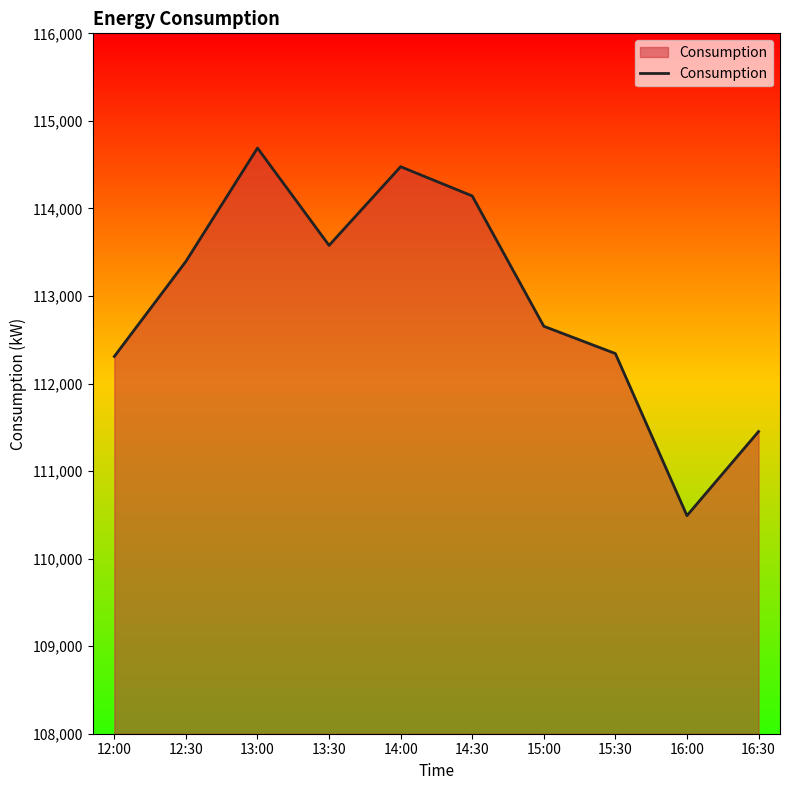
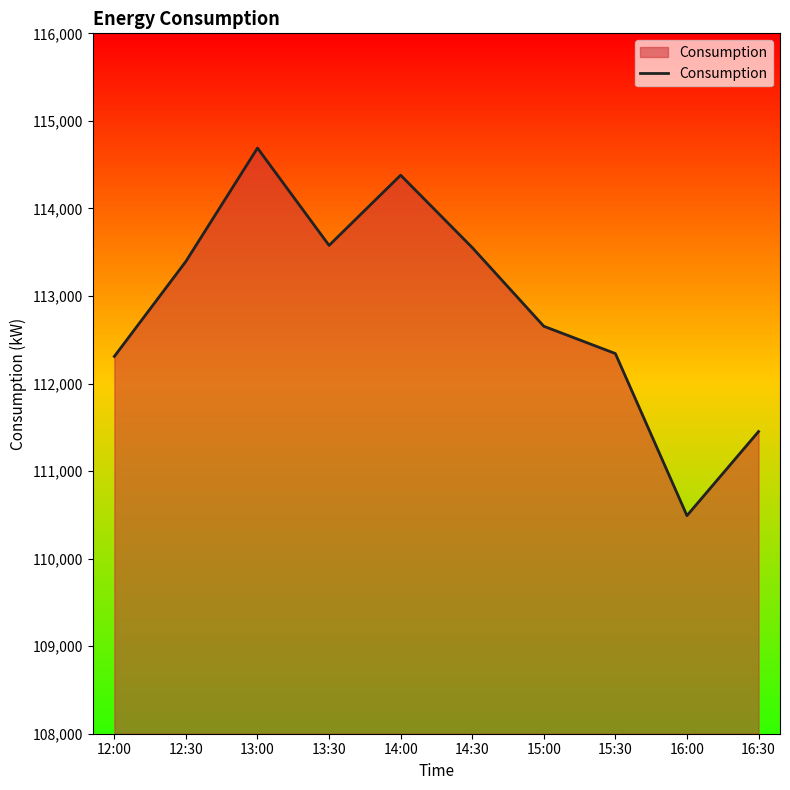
  {
    "12:00": "112,300",
    "12:30": "113,400",
    "13:00": "114,700",
    "13:30": "113,600",
-   "14:00": "114,500",
-   "14:30": "114,100",
+   "14:00": "114,400",
+   "14:30": "113,600",
    "15:00": "112,700",
    "15:30": "112,300",
    "16:00": "110,500",
    "16:30": "111,500"
  }
